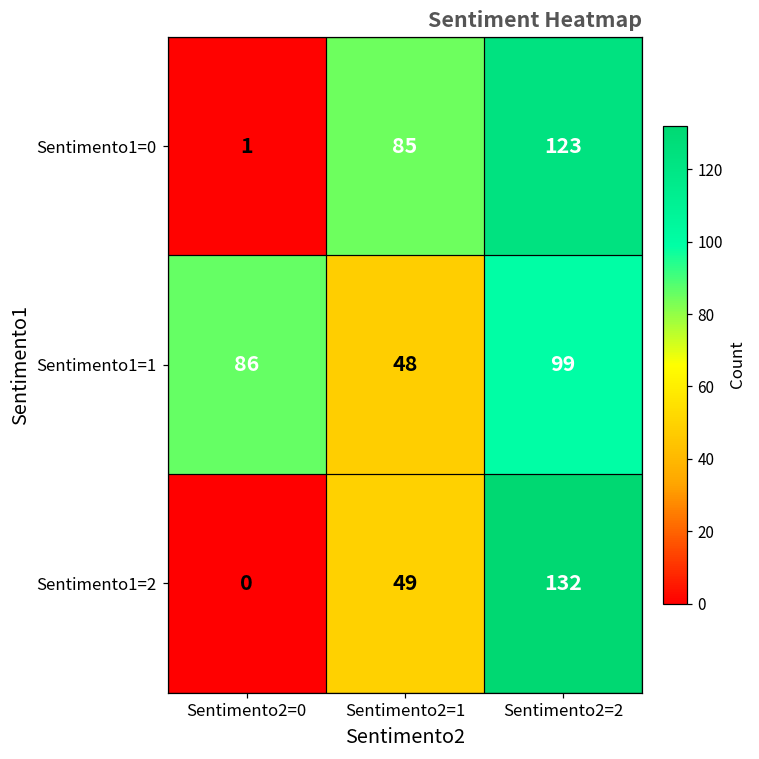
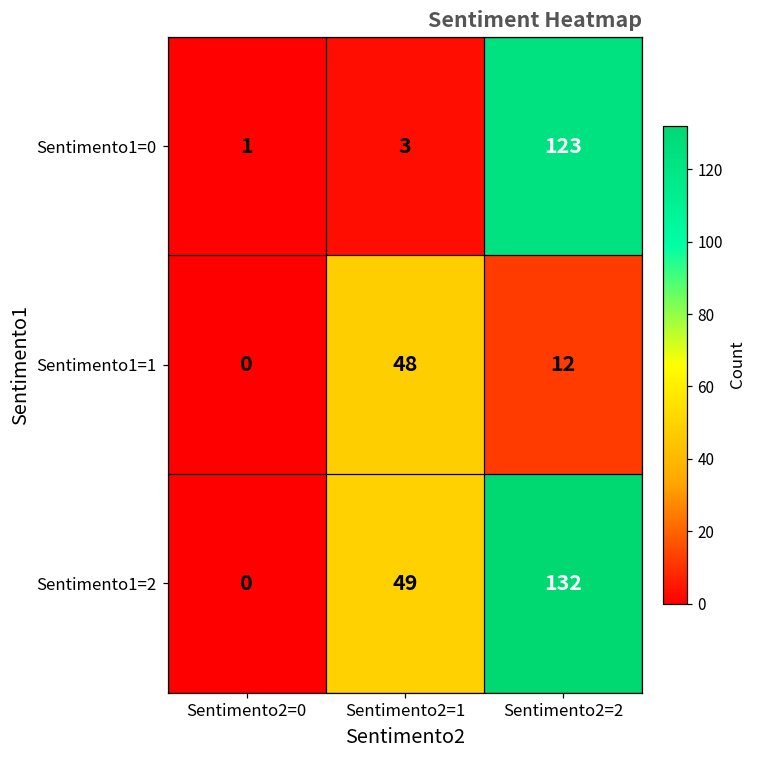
  {
    "Sentimento1=0": {
      "Sentimento2=0": 1,
-     "Sentimento2=1": 85,
+     "Sentimento2=1": 3,
      "Sentimento2=2": 123
    },
    "Sentimento1=1": {
-     "Sentimento2=0": 86,
+     "Sentimento2=0": 0,
      "Sentimento2=1": 48,
-     "Sentimento2=2": 99
+     "Sentimento2=2": 12
    },
    "Sentimento1=2": {
      "Sentimento2=0": 0,
      "Sentimento2=1": 49,
      "Sentimento2=2": 132
    }
  }
